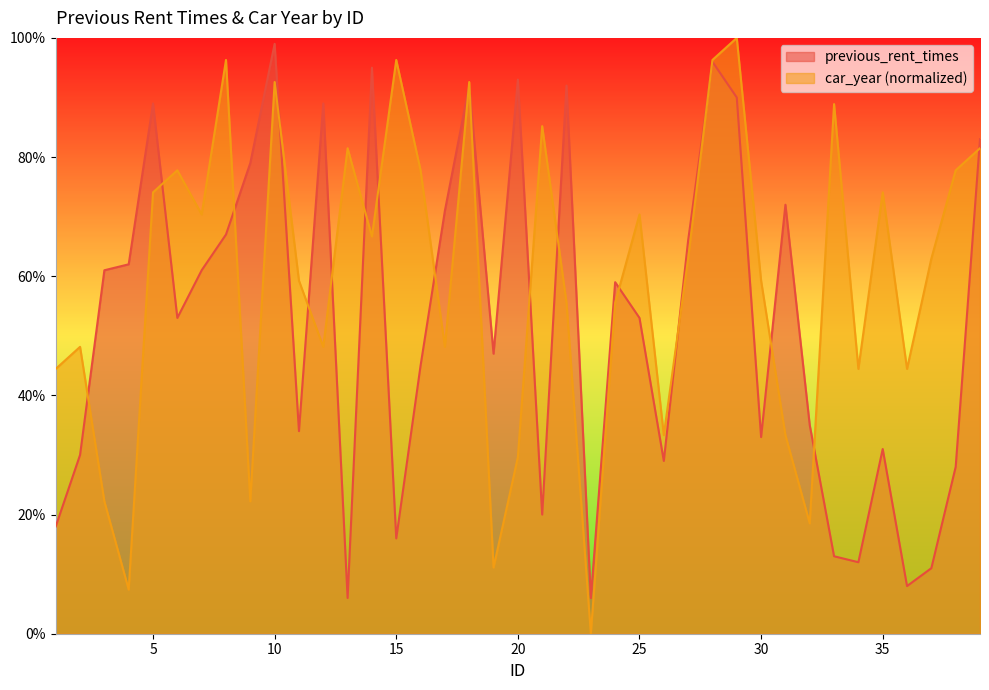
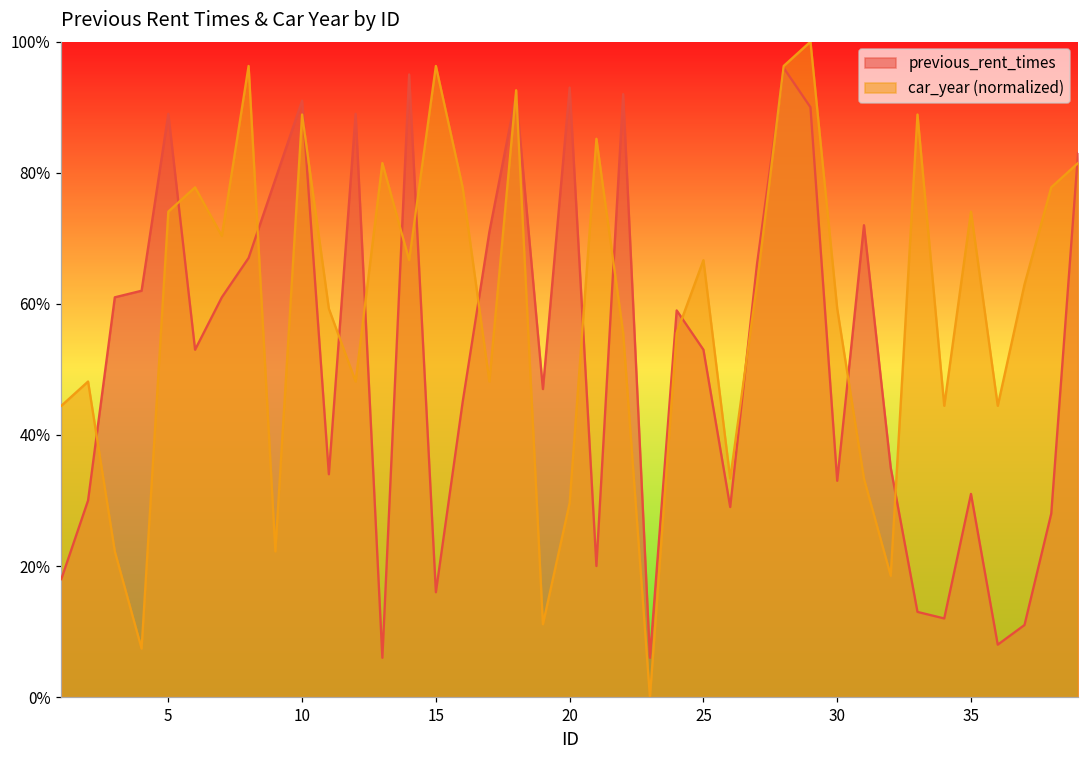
  {
    "previous_rent_times": {
      "5": "89%",
-     "10": "99%",
+     "10": "91%",
      "15": "16%",
      "20": "93%",
      "25": "53%",
      "30": "33%",
      "35": "31%"
    },
    "car_year (normalized)": {
      "5": "74%",
-     "10": "93%",
+     "10": "89%",
      "15": "96%",
      "20": "30%",
-     "25": "70%",
+     "25": "67%",
      "30": "59%",
      "35": "74%"
    }
  }
